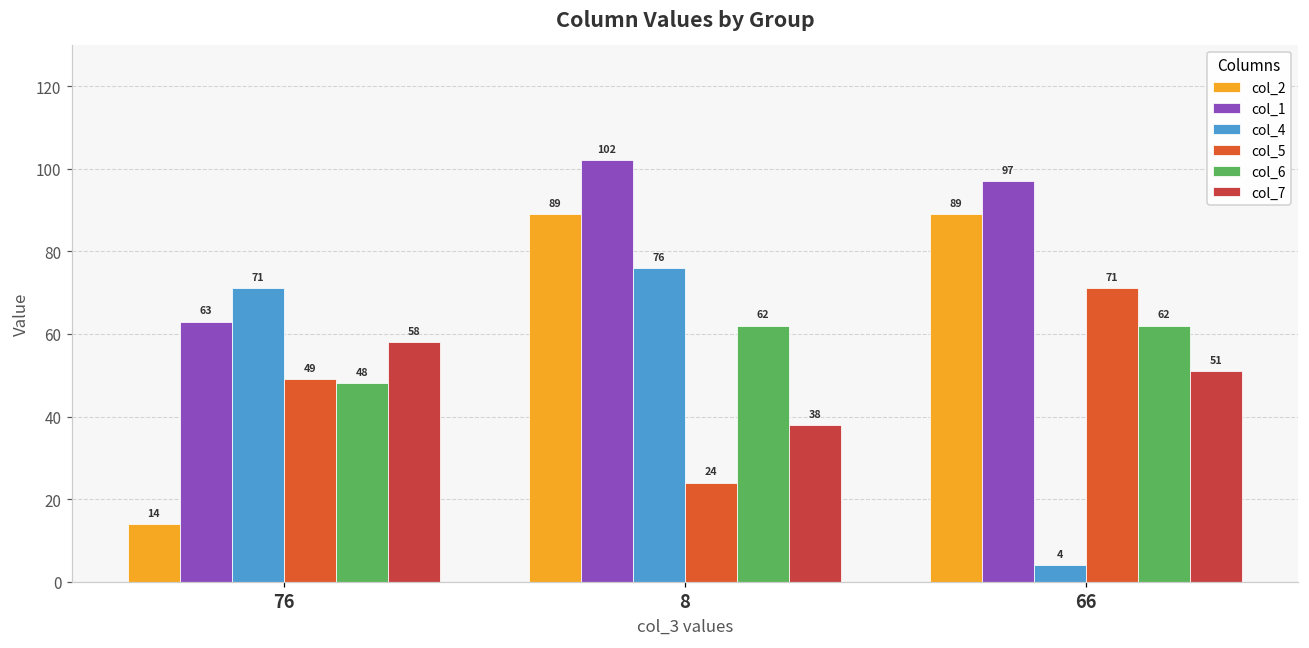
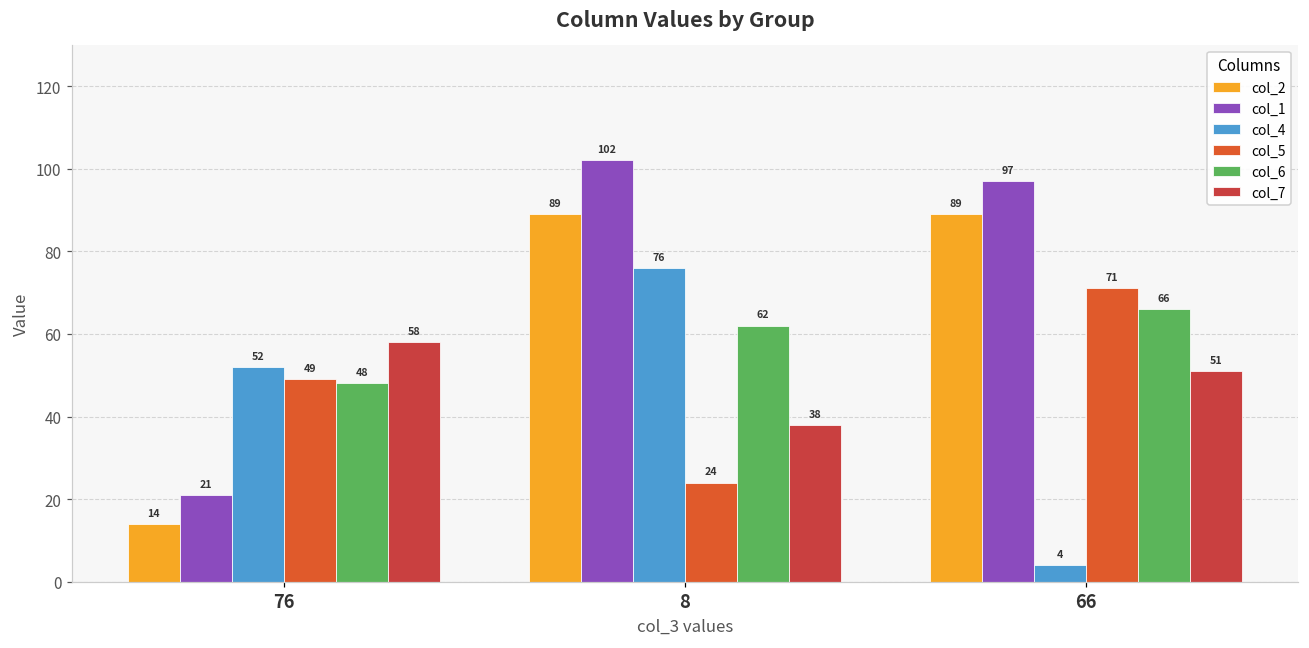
  {
    "col_2": {
      "76": 14,
      "8": 89,
      "66": 89
    },
    "col_1": {
-     "76": 63,
+     "76": 21,
      "8": 102,
      "66": 97
    },
    "col_4": {
-     "76": 71,
+     "76": 52,
      "8": 76,
      "66": 4
    },
    "col_6": {
      "76": 48,
      "8": 62,
-     "66": 62
+     "66": 66
    }
  }
